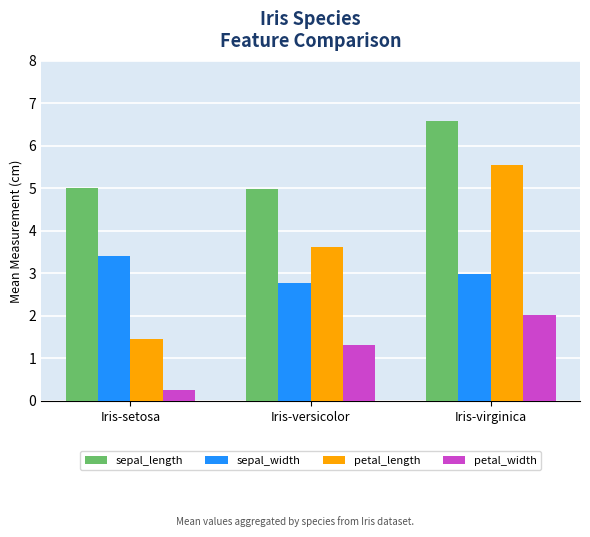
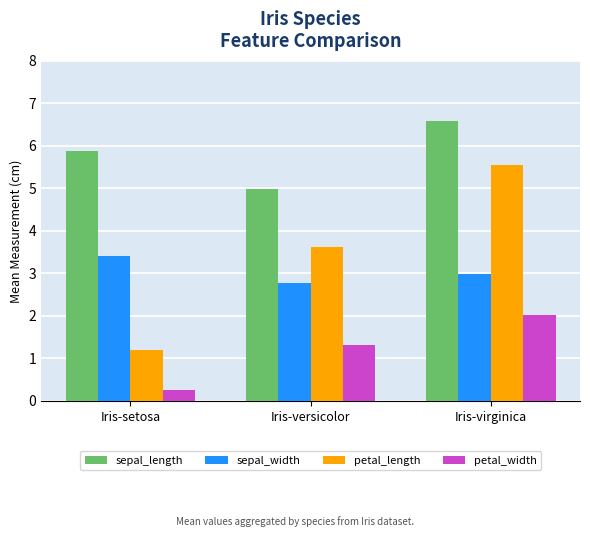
  {
    "sepal_length": {
-     "Iris-setosa": 5.0,
+     "Iris-setosa": 5.9,
      "Iris-versicolor": 5.0,
      "Iris-virginica": 6.6
    },
    "sepal_width": {
      "Iris-setosa": 3.4,
      "Iris-versicolor": 2.8,
      "Iris-virginica": 3.0
    },
    "petal_length": {
-     "Iris-setosa": 1.5,
+     "Iris-setosa": 1.2,
      "Iris-versicolor": 3.6,
      "Iris-virginica": 5.6
    },
    "petal_width": {
      "Iris-setosa": 0.2,
      "Iris-versicolor": 1.3,
      "Iris-virginica": 2.0
    }
  }
